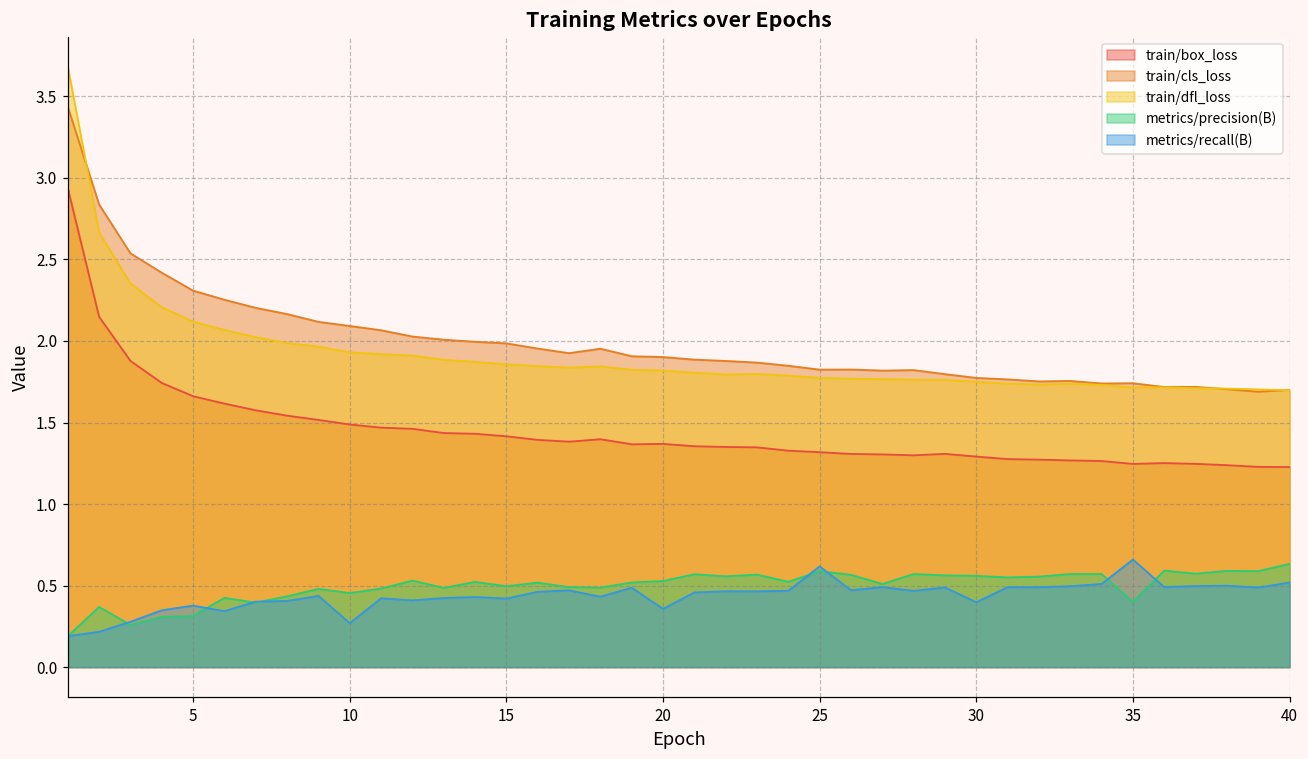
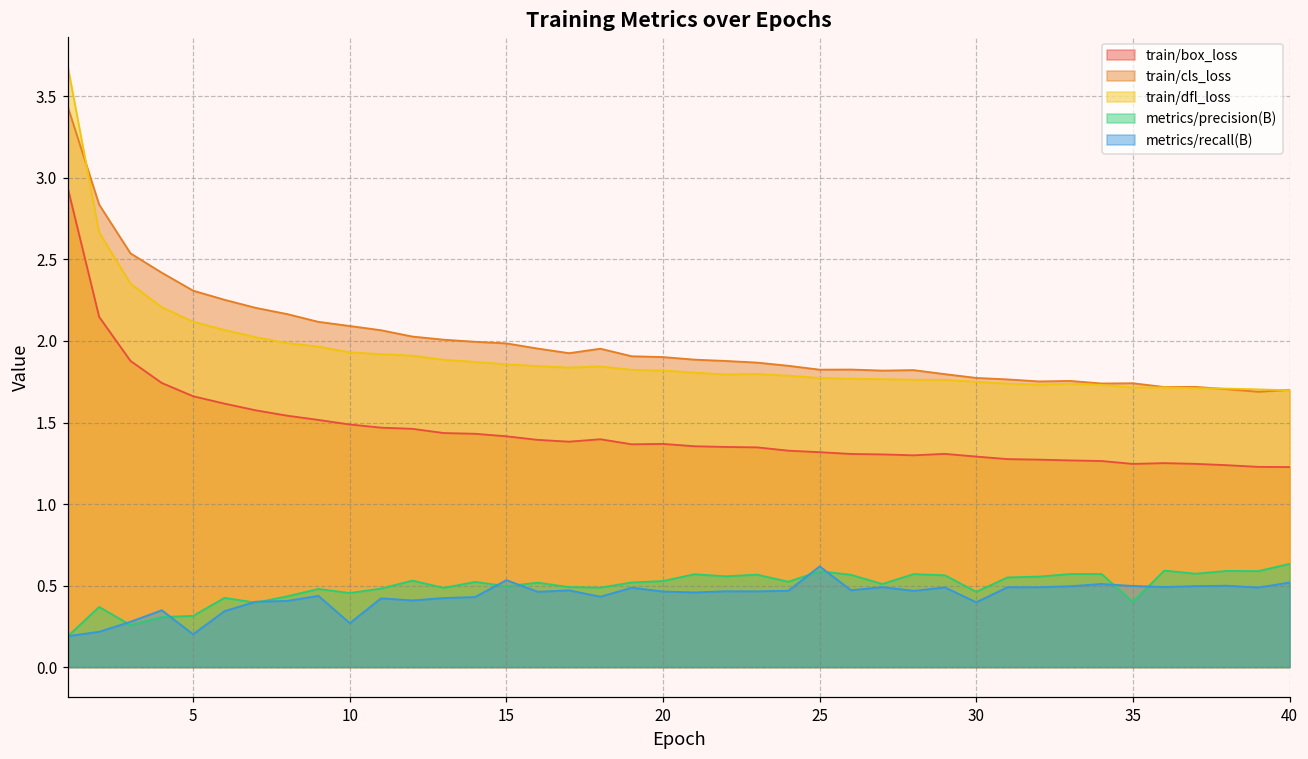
  {
    "metrics/precision(B)": {
      "5": 0.31,
      "10": 0.45,
      "15": 0.50,
      "20": 0.53,
      "25": 0.59,
-     "30": 0.56,
+     "30": 0.46,
      "35": 0.40,
      "40": 0.63
    },
    "metrics/recall(B)": {
-     "5": 0.38,
+     "5": 0.20,
      "10": 0.27,
-     "15": 0.42,
-     "20": 0.36,
+     "15": 0.53,
+     "20": 0.46,
      "25": 0.62,
      "30": 0.40,
-     "35": 0.66,
+     "35": 0.50,
      "40": 0.52
    }
  }
